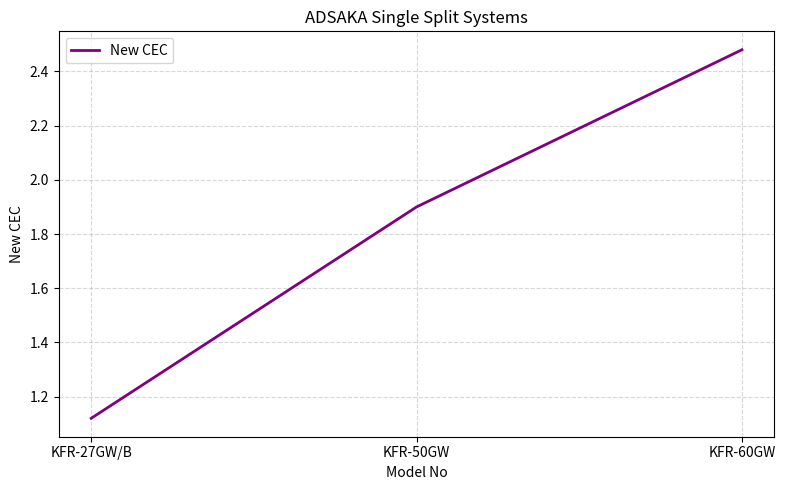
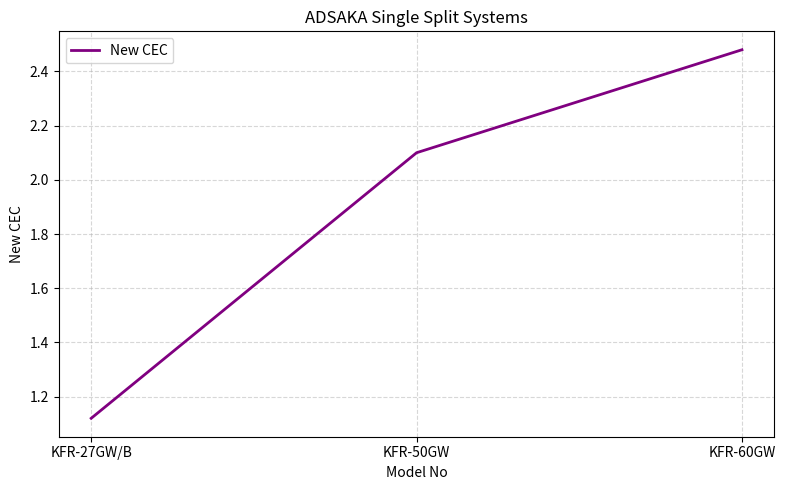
  {
    "KFR-27GW/B": 1.12,
-   "KFR-50GW": 1.9,
+   "KFR-50GW": 2.1,
    "KFR-60GW": 2.48
  }
